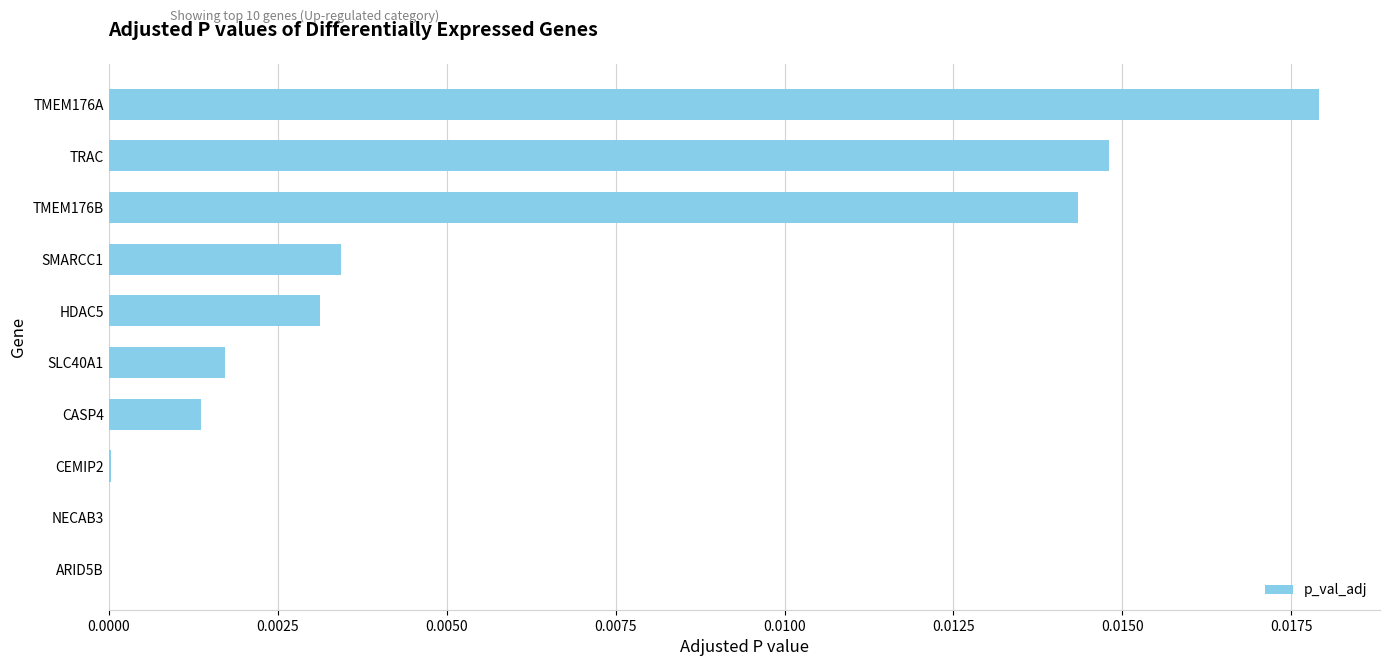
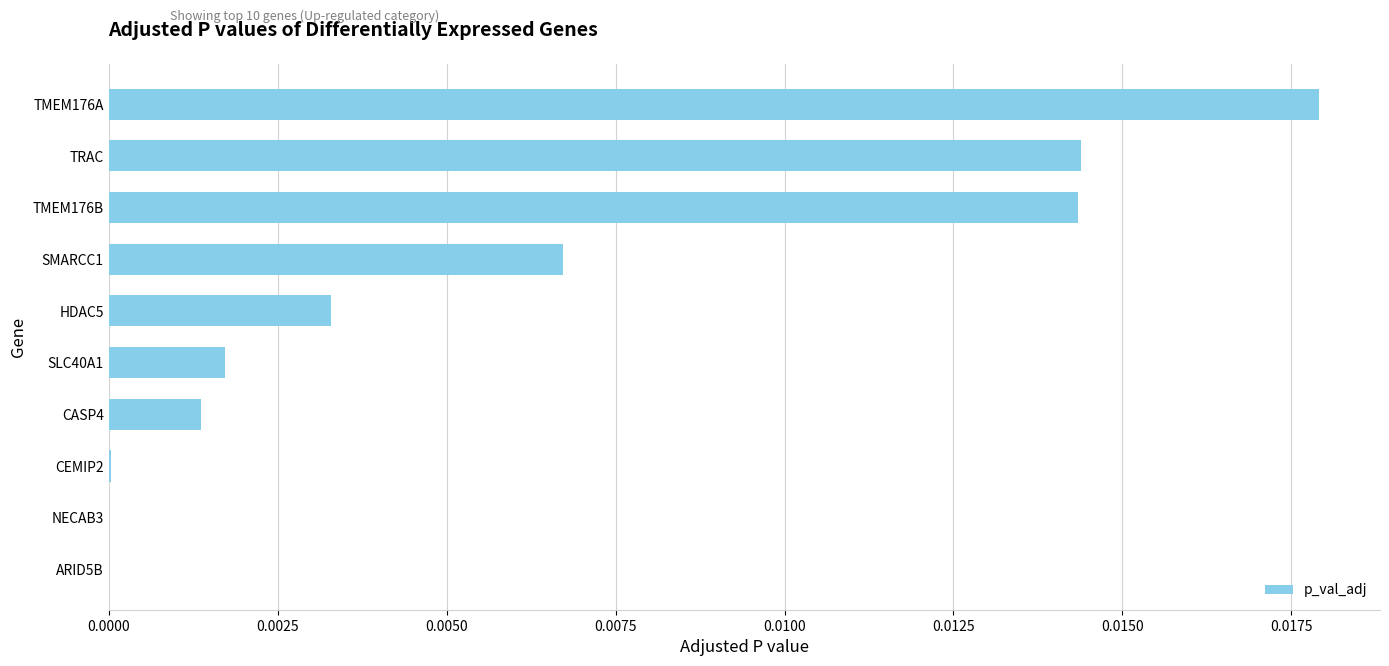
  {
    "TMEM176A": 0.0179,
-   "TRAC": 0.0148,
+   "TRAC": 0.0144,
    "TMEM176B": 0.0143,
-   "SMARCC1": 0.0034,
-   "HDAC5": 0.0031,
+   "SMARCC1": 0.0067,
+   "HDAC5": 0.0033,
    "SLC40A1": 0.0017,
    "CASP4": 0.0014
  }
